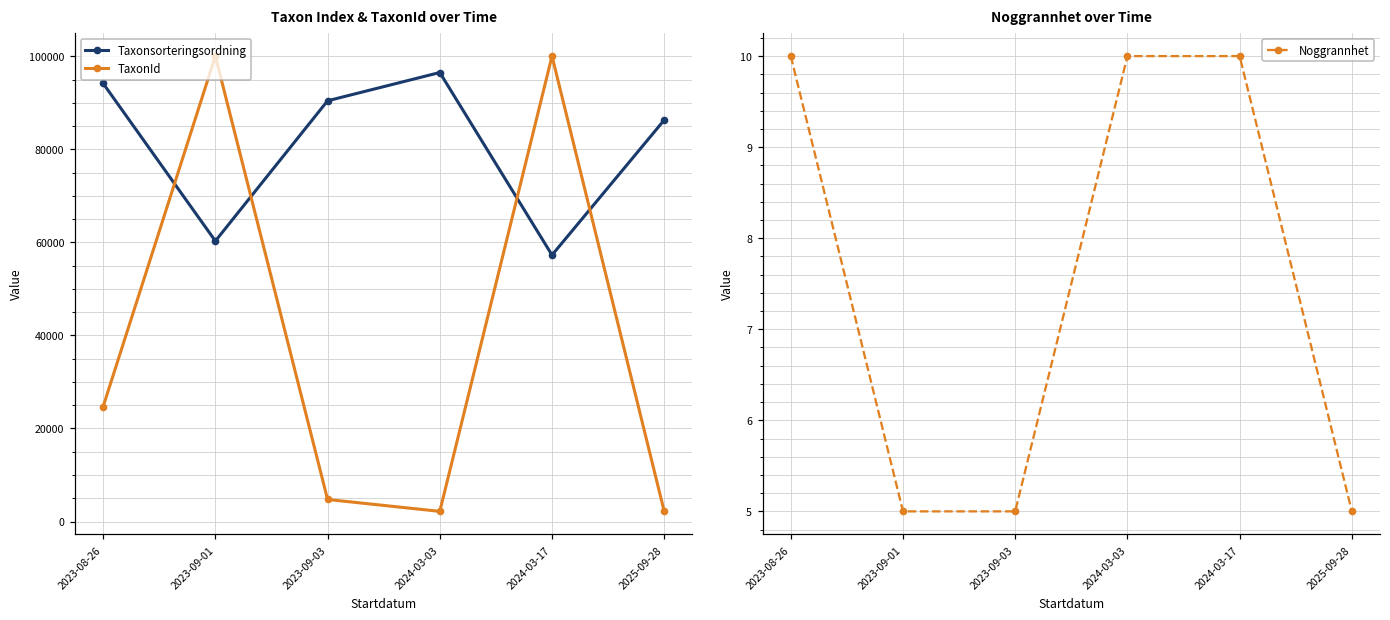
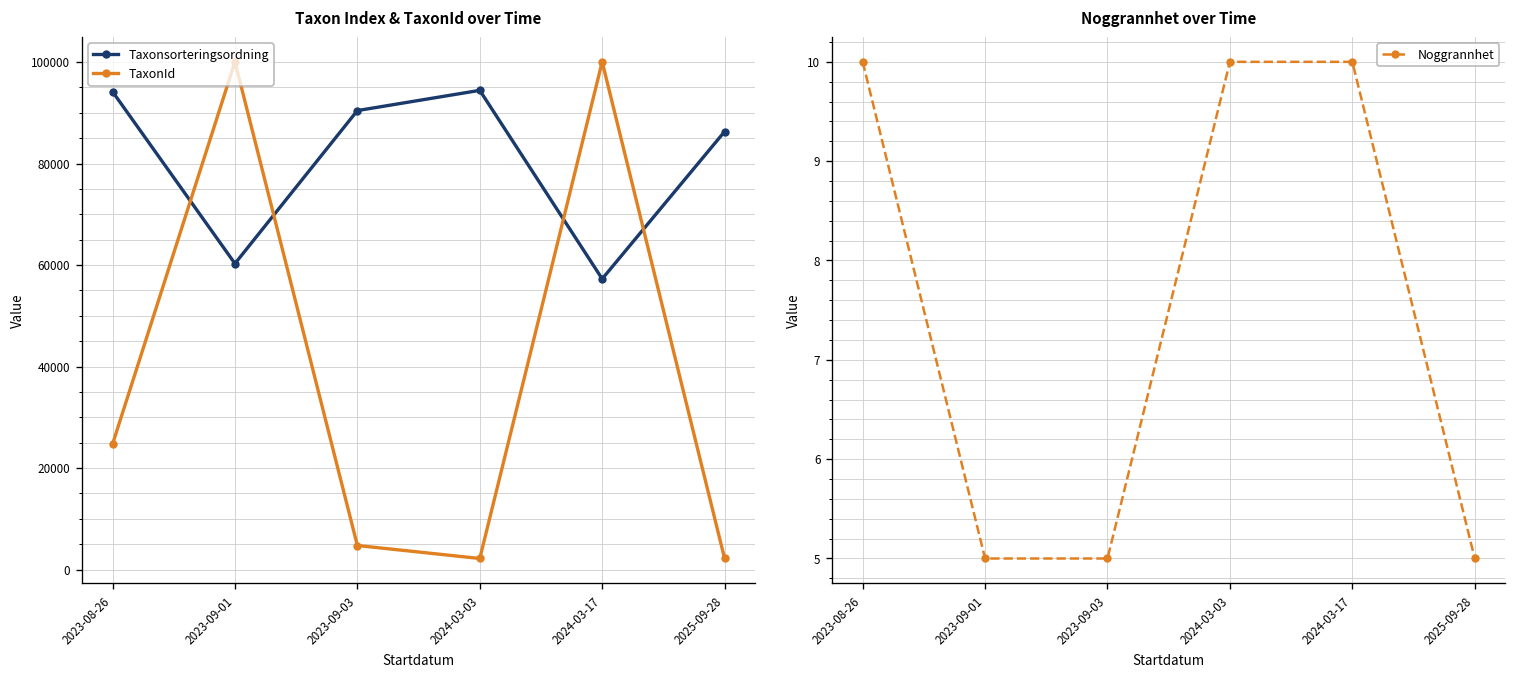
  {
    "Taxon Index & TaxonId over Time": {
      "Taxonsorteringsordning": {
        "2023-08-26": 94000,
        "2023-09-01": 60000,
        "2023-09-03": 90000,
-       "2024-03-03": 97000,
+       "2024-03-03": 94000,
        "2024-03-17": 57000,
        "2025-09-28": 86000
      },
      "TaxonId": {
        "2023-08-26": 25000,
        "2023-09-03": 5000,
        "2024-03-03": 2000,
        "2024-03-17": 100000,
        "2025-09-28": 2000
      }
    },
    "Noggrannhet over Time": {
      "2023-08-26": 10.0,
      "2023-09-01": 5.0,
      "2023-09-03": 5.0,
      "2024-03-03": 10.0,
      "2024-03-17": 10.0,
      "2025-09-28": 5.0
    }
  }
